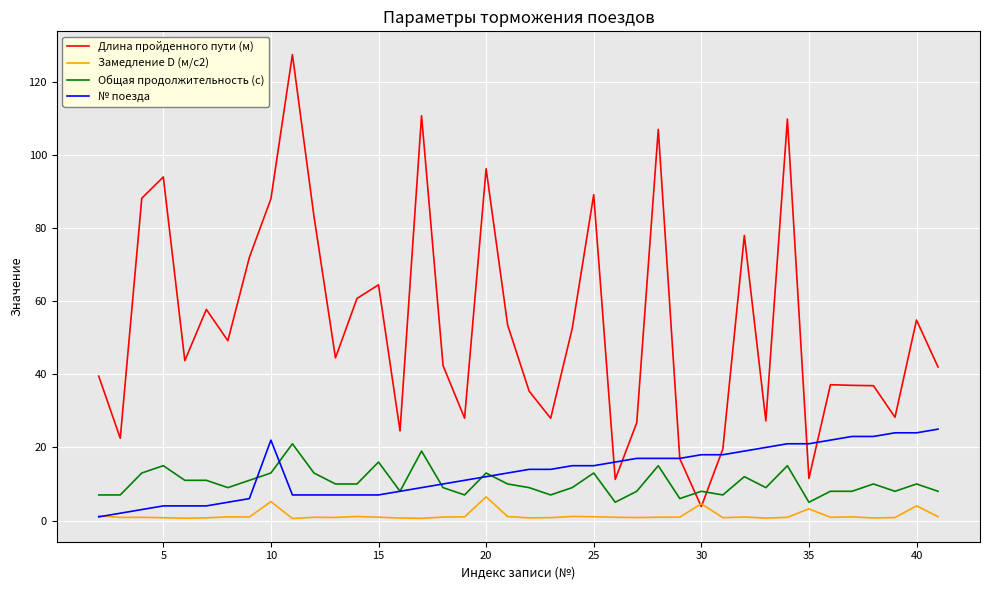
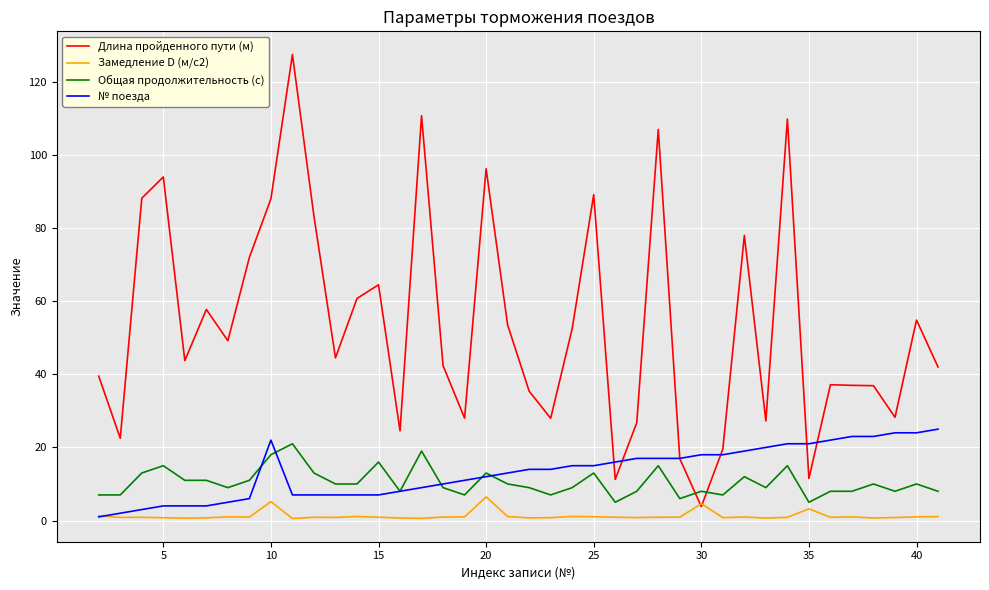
  {
    "Длина пройденного пути (м)": {
      "5": 94,
      "10": 88,
      "15": 65,
      "20": 96,
      "25": 89,
      "30": 4,
      "35": 12,
      "40": 55
    },
    "Замедление D (м/с2)": {
      "5": 1,
      "10": 5,
      "15": 1,
      "20": 6,
      "25": 1,
      "30": 5,
      "35": 3,
-     "40": 4
+     "40": 1
    },
    "Общая продолжительность (с)": {
      "5": 15,
-     "10": 13,
+     "10": 18,
      "15": 16,
      "20": 13,
      "25": 13,
      "30": 8,
      "35": 5,
      "40": 10
    },
    "№ поезда": {
      "5": 4,
      "10": 22,
      "15": 7,
      "20": 12,
      "25": 15,
      "30": 18,
      "35": 21,
      "40": 24
    }
  }
